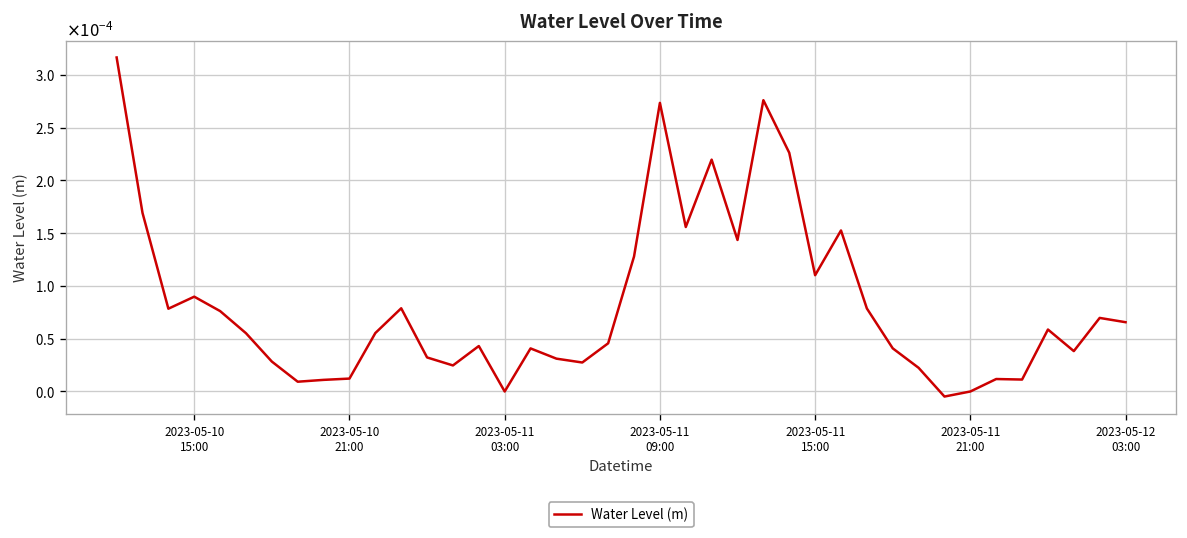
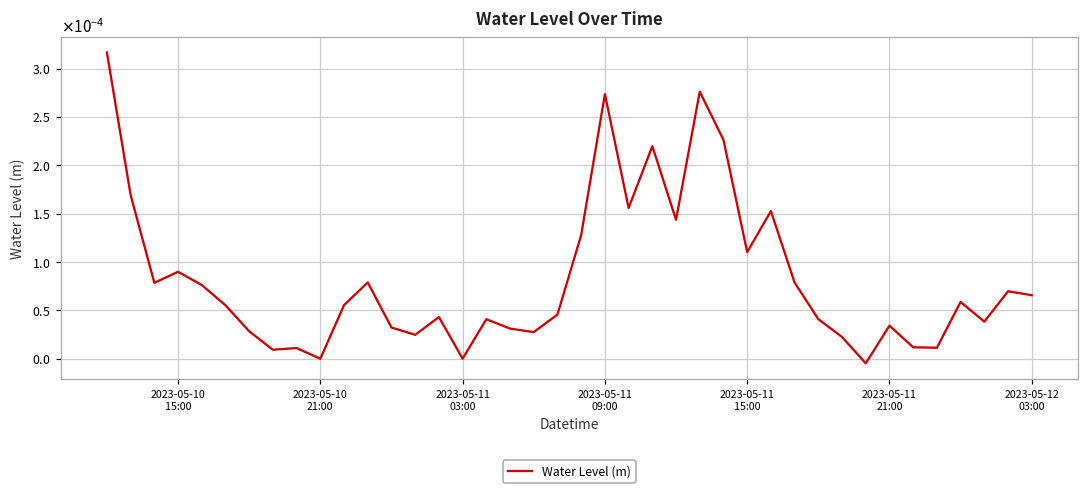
  {
    "2023-05-10 15:00": 0.00009,
-   "2023-05-10 21:00": 0.00001,
+   "2023-05-10 21:00": 0.00000,
    "2023-05-11 03:00": 0.00000,
    "2023-05-11 09:00": 0.00027,
    "2023-05-11 15:00": 0.00011,
-   "2023-05-11 21:00": 0.00000,
+   "2023-05-11 21:00": 0.00003,
    "2023-05-12 03:00": 0.00007
  }
